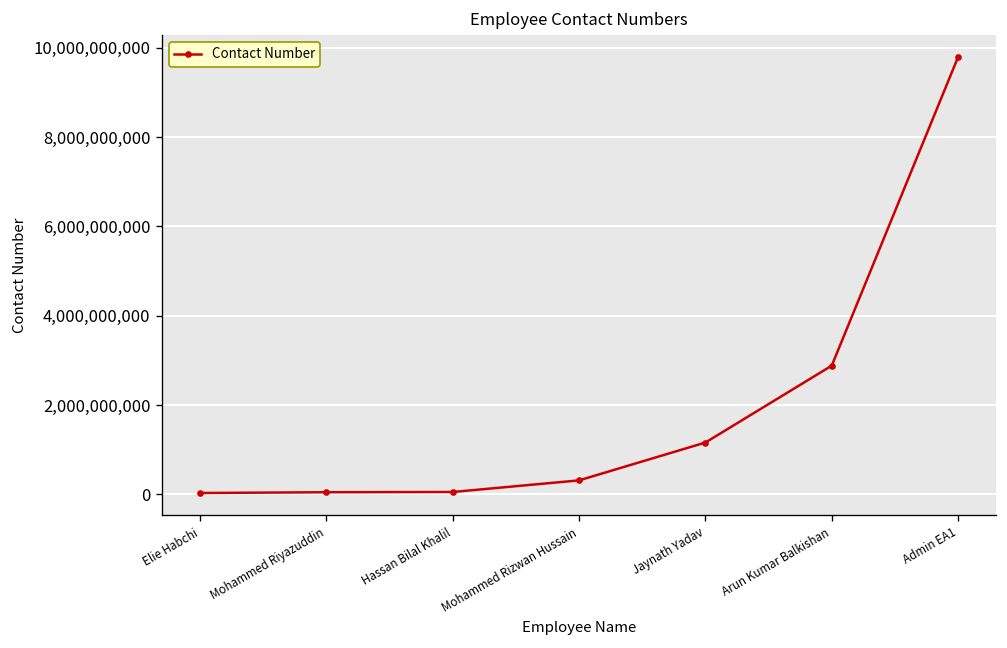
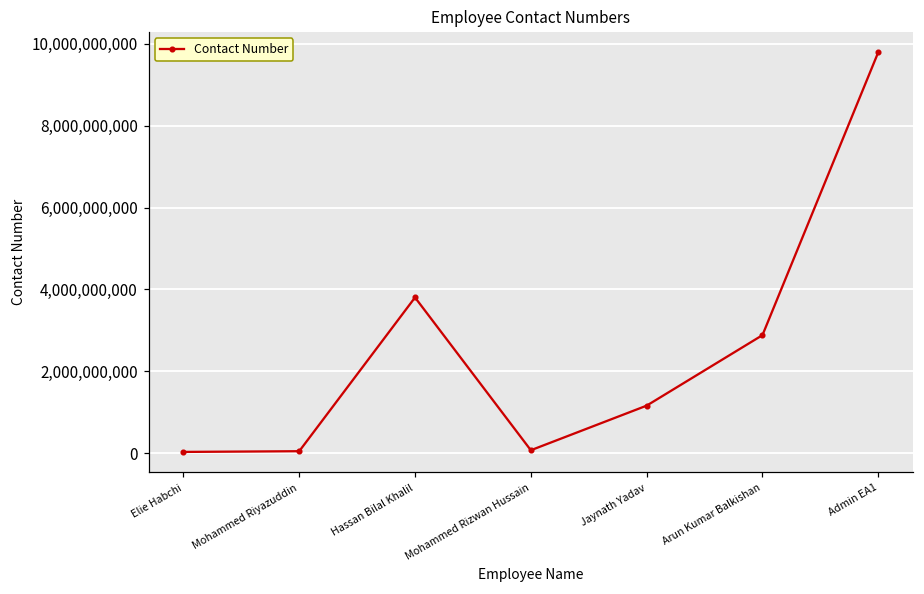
  {
    "Elie Habchi": "0",
    "Mohammed Riyazuddin": "100,000,000",
-   "Hassan Bilal Khalil": "100,000,000",
-   "Mohammed Rizwan Hussain": "300,000,000",
+   "Hassan Bilal Khalil": "3,800,000,000",
+   "Mohammed Rizwan Hussain": "100,000,000",
    "Jaynath Yadav": "1,200,000,000",
    "Arun Kumar Balkishan": "2,900,000,000",
    "Admin EA1": "9,800,000,000"
  }
